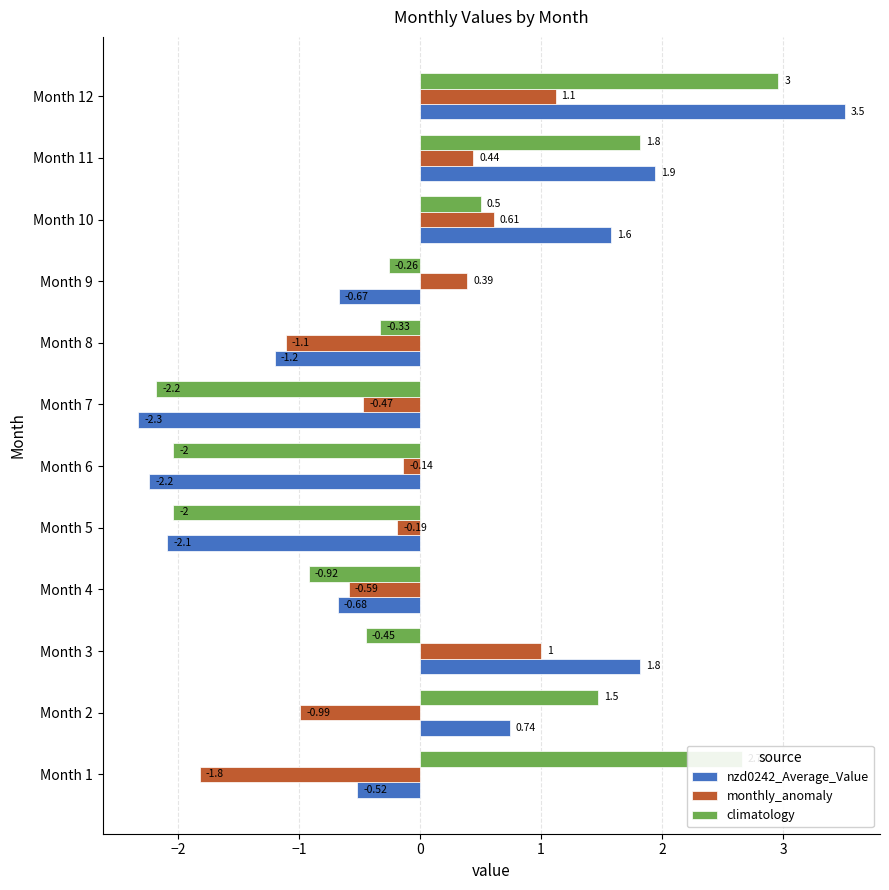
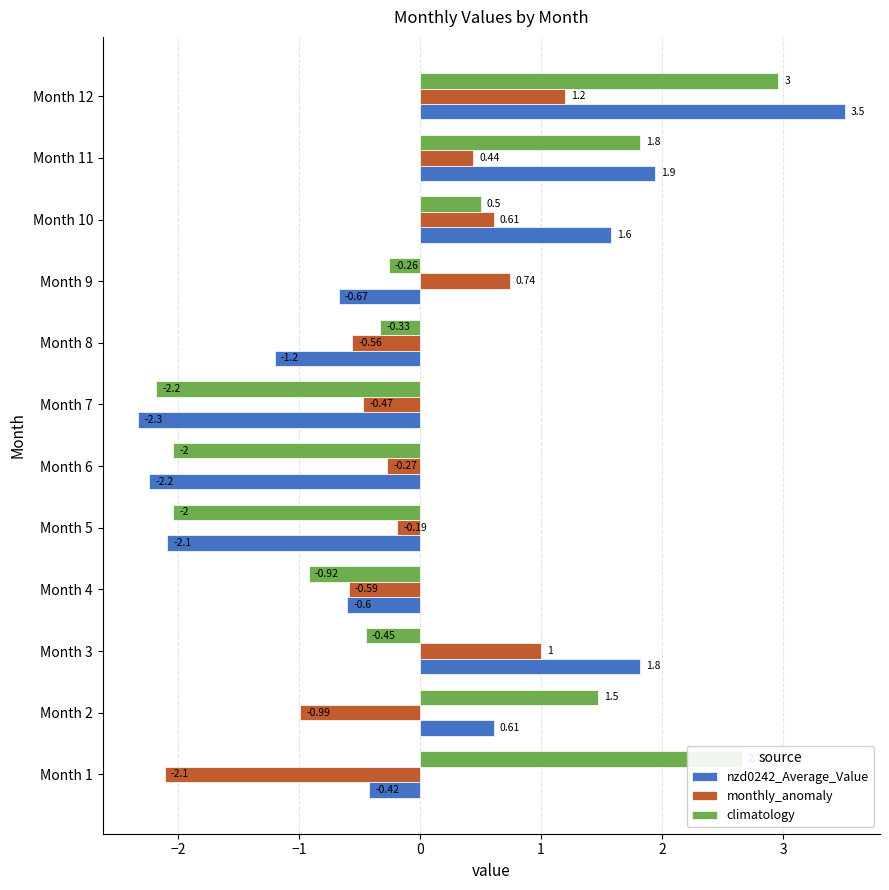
  {
    "nzd0242_Average_Value": {
      "Month 12": 3.5,
      "Month 11": 1.9,
      "Month 10": 1.6,
      "Month 9": -0.67,
      "Month 8": -1.2,
      "Month 7": -2.3,
      "Month 6": -2.2,
      "Month 5": -2.1,
-     "Month 4": -0.68,
+     "Month 4": -0.6,
      "Month 3": 1.8,
-     "Month 2": 0.74,
-     "Month 1": -0.52
+     "Month 2": 0.61,
+     "Month 1": -0.42
    },
    "monthly_anomaly": {
-     "Month 12": 1.1,
+     "Month 12": 1.2,
      "Month 11": 0.44,
      "Month 10": 0.61,
-     "Month 9": 0.39,
-     "Month 8": -1.1,
+     "Month 9": 0.74,
+     "Month 8": -0.56,
      "Month 7": -0.47,
-     "Month 6": -0.14,
+     "Month 6": -0.27,
      "Month 5": -0.19,
      "Month 4": -0.59,
      "Month 3": 1,
      "Month 2": -0.99,
-     "Month 1": -1.8
+     "Month 1": -2.1
    },
    "climatology": {
      "Month 12": 3,
      "Month 11": 1.8,
      "Month 10": 0.5,
      "Month 9": -0.26,
      "Month 8": -0.33,
      "Month 7": -2.2,
      "Month 6": -2,
      "Month 5": -2,
      "Month 4": -0.92,
      "Month 3": -0.45,
      "Month 2": 1.5
    }
  }
